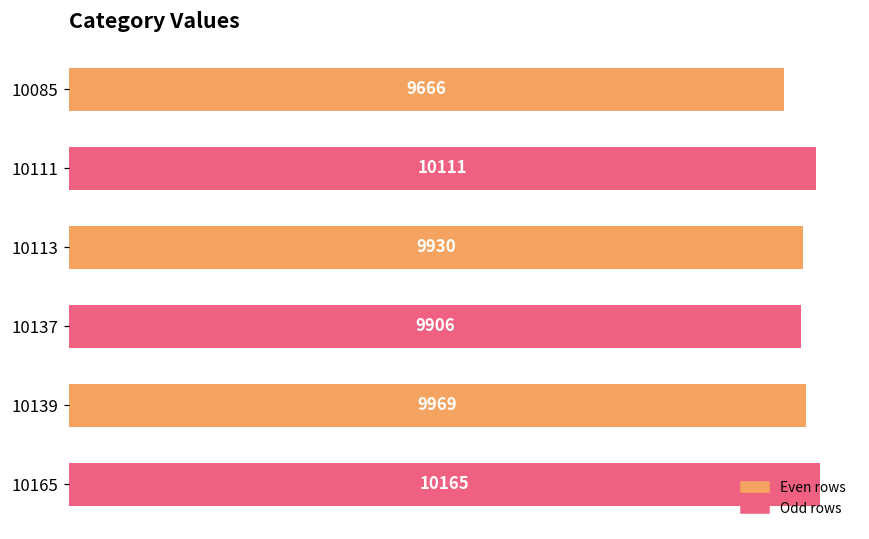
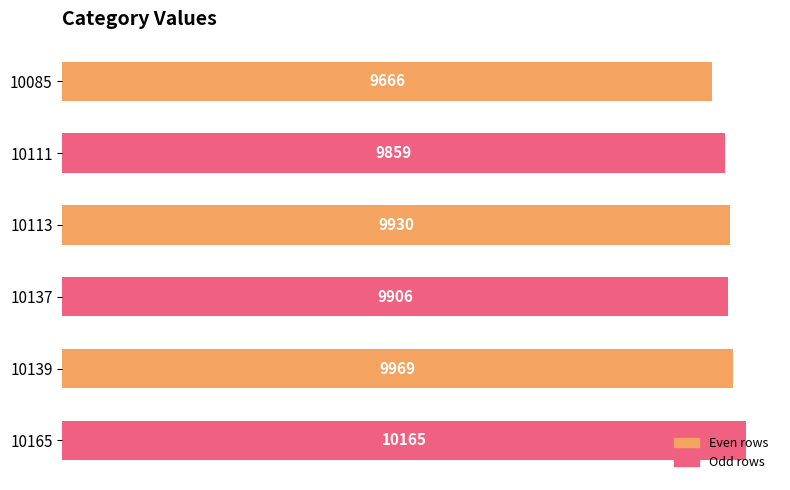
  {
    "10085": 9666,
-   "10111": 10111,
+   "10111": 9859,
    "10113": 9930,
    "10137": 9906,
    "10139": 9969,
    "10165": 10165
  }
